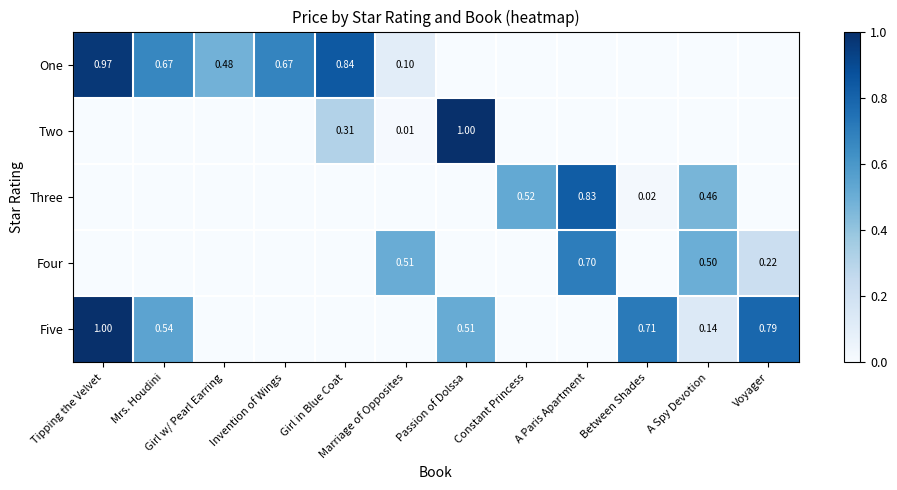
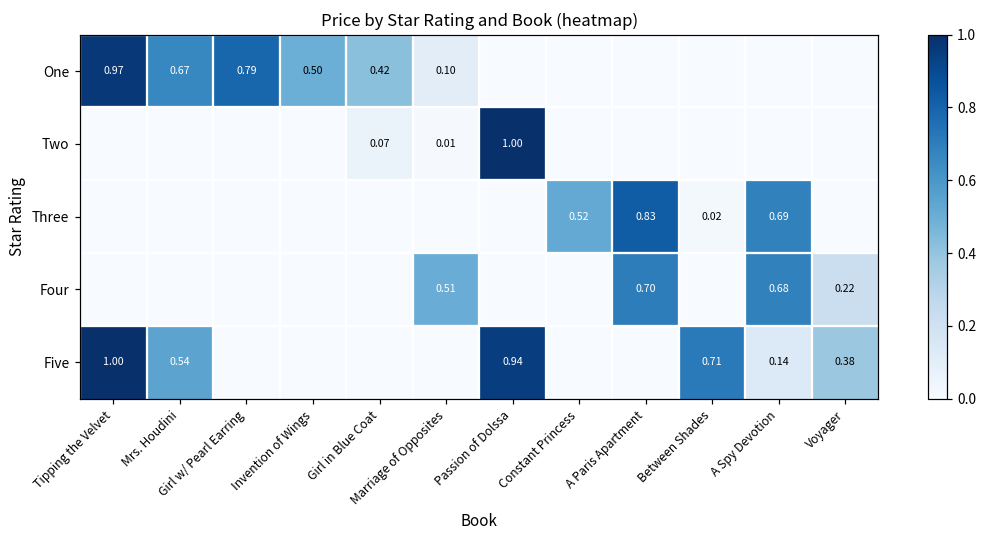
  {
    "One": {
      "Tipping the Velvet": 0.97,
      "Mrs. Houdini": 0.67,
-     "Girl w/ Pearl Earring": 0.48,
-     "Invention of Wings": 0.67,
-     "Girl in Blue Coat": 0.84,
+     "Girl w/ Pearl Earring": 0.79,
+     "Invention of Wings": 0.50,
+     "Girl in Blue Coat": 0.42,
      "Marriage of Opposites": 0.10
    },
    "Two": {
-     "Girl in Blue Coat": 0.31,
+     "Girl in Blue Coat": 0.07,
      "Marriage of Opposites": 0.01,
      "Passion of Dolssa": 1.00
    },
    "Three": {
      "Constant Princess": 0.52,
      "A Paris Apartment": 0.83,
      "Between Shades": 0.02,
-     "A Spy Devotion": 0.46
+     "A Spy Devotion": 0.69
    },
    "Four": {
      "Marriage of Opposites": 0.51,
      "A Paris Apartment": 0.70,
-     "A Spy Devotion": 0.50,
+     "A Spy Devotion": 0.68,
      "Voyager": 0.22
    },
    "Five": {
      "Tipping the Velvet": 1.00,
      "Mrs. Houdini": 0.54,
-     "Passion of Dolssa": 0.51,
+     "Passion of Dolssa": 0.94,
      "Between Shades": 0.71,
      "A Spy Devotion": 0.14,
-     "Voyager": 0.79
+     "Voyager": 0.38
    }
  }
